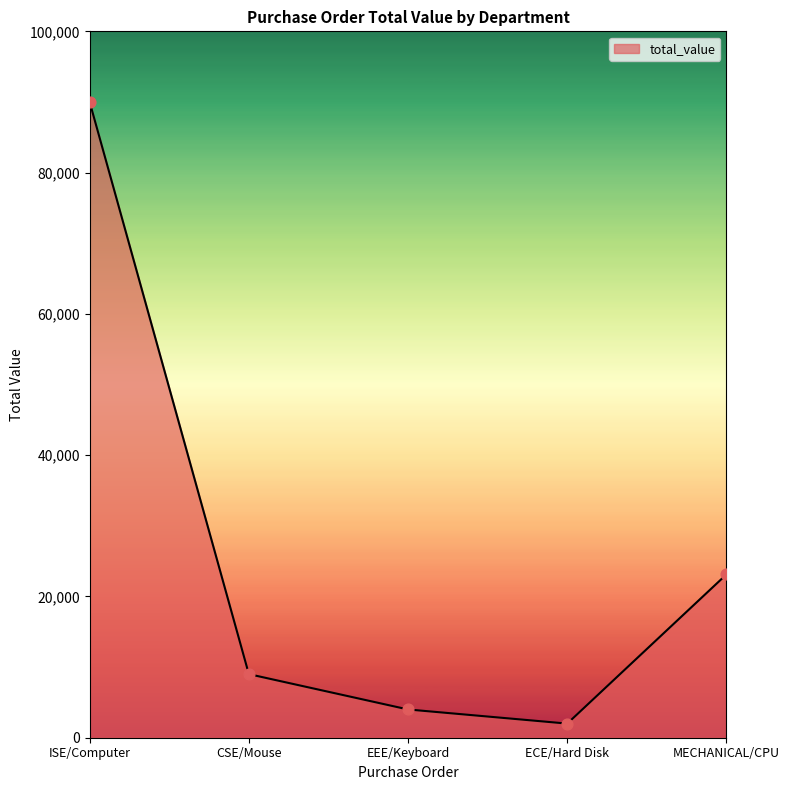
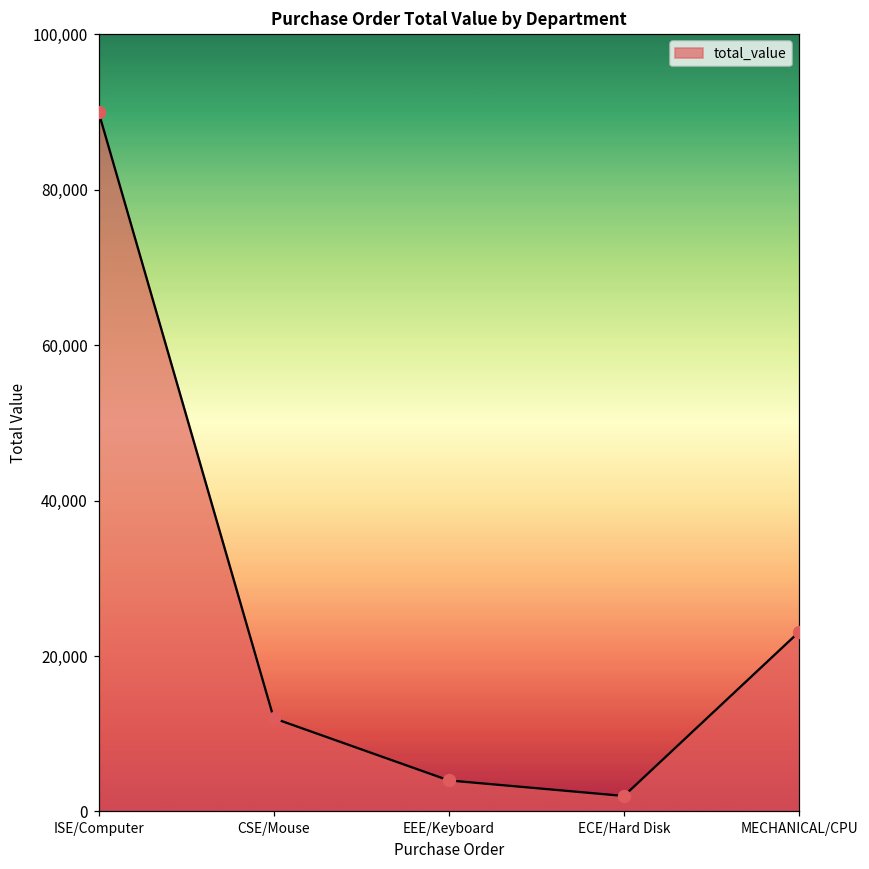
  {
    "ISE/Computer": "90,000",
-   "CSE/Mouse": "9,000",
+   "CSE/Mouse": "12,000",
    "EEE/Keyboard": "4,000",
    "ECE/Hard Disk": "2,000",
    "MECHANICAL/CPU": "23,000"
  }
